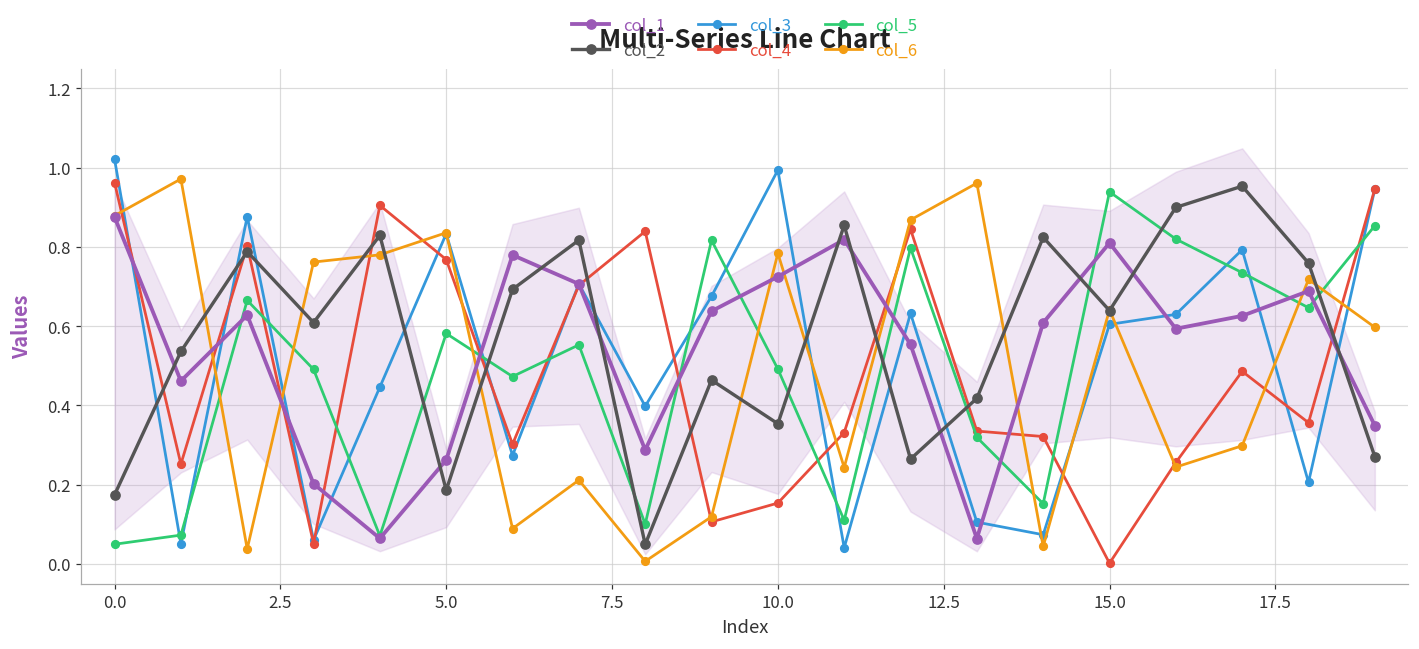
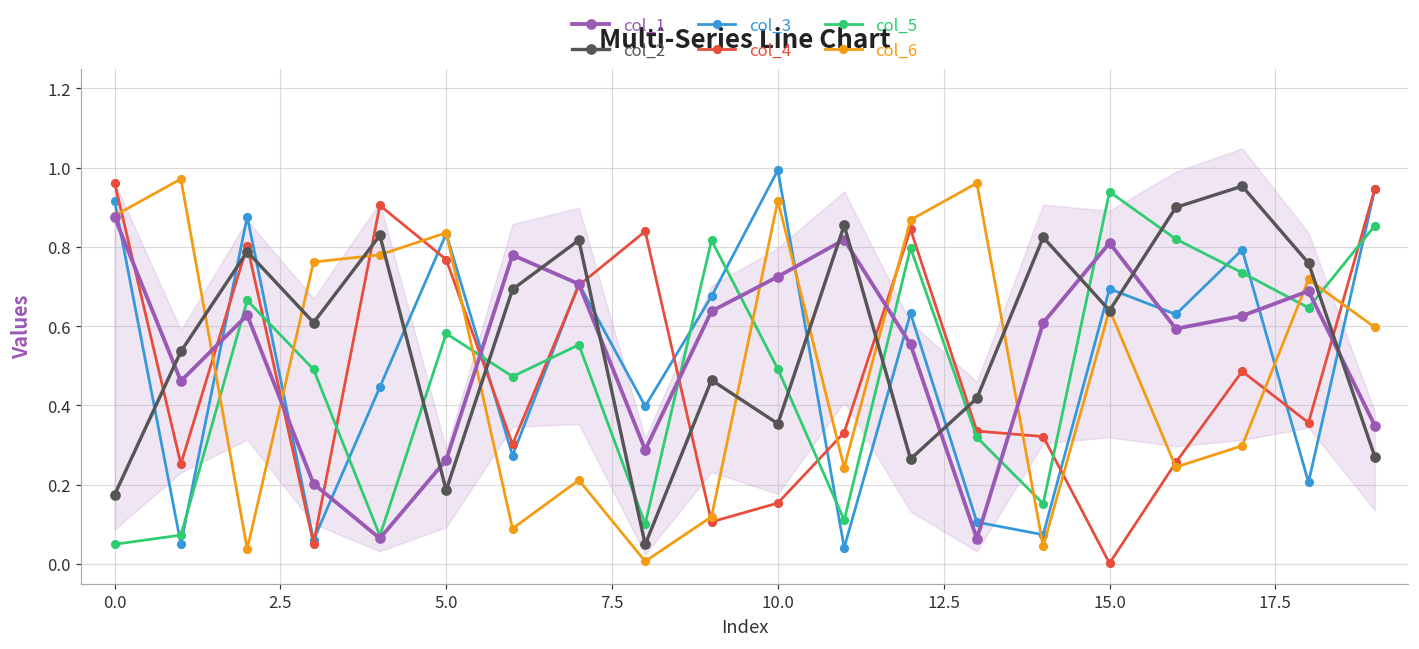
  {
    "col_1": {
      "5.0": 0.26,
      "10.0": 0.73,
      "15.0": 0.81
    },
    "col_2": {
      "0.0": 0.17,
      "5.0": 0.19,
      "10.0": 0.35
    },
    "col_3": {
-     "0.0": 1.02,
+     "0.0": 0.92,
      "10.0": 0.99,
-     "15.0": 0.60
+     "15.0": 0.69
    },
    "col_4": {
      "5.0": 0.77,
      "10.0": 0.15,
      "15.0": 0.00
    },
    "col_5": {
      "0.0": 0.05,
      "5.0": 0.58,
      "10.0": 0.49,
      "15.0": 0.94
    },
    "col_6": {
-     "10.0": 0.78
+     "10.0": 0.92
    }
  }
